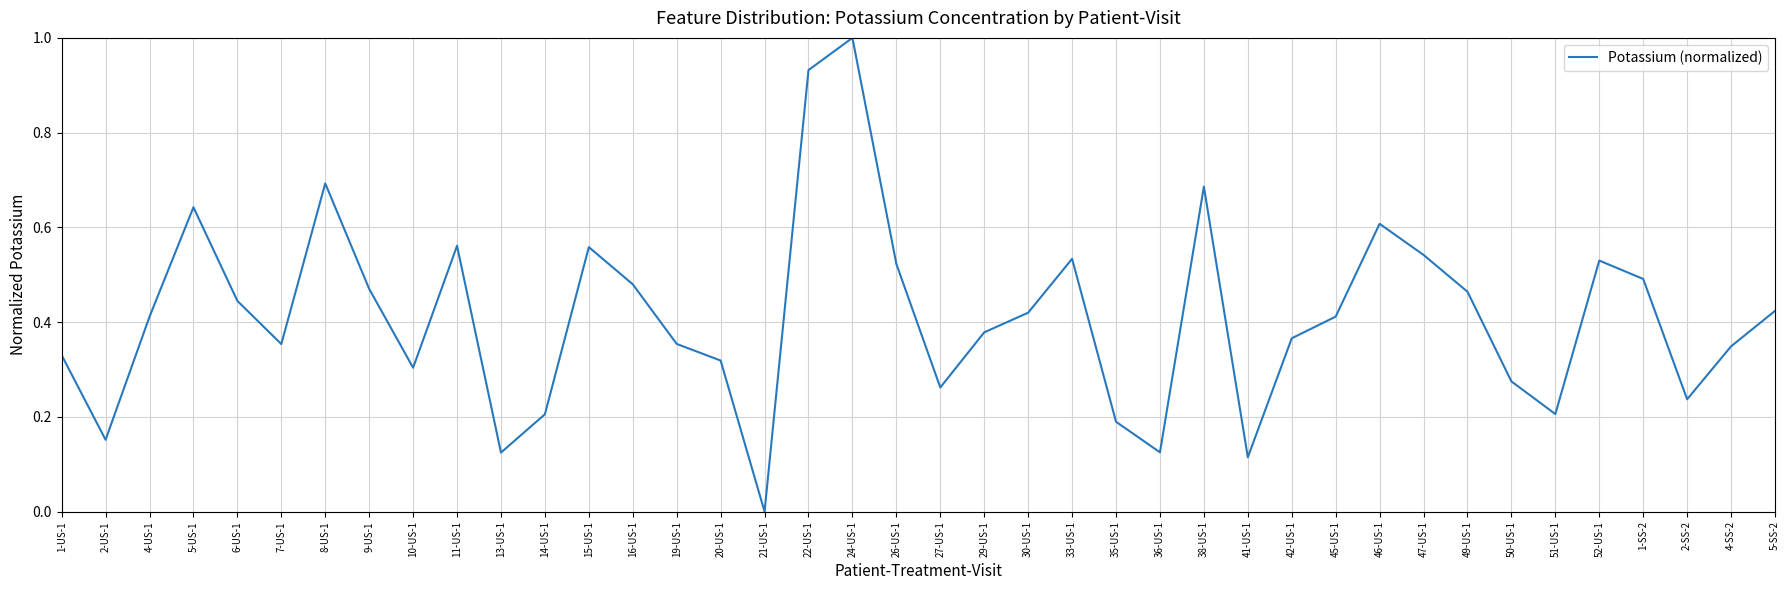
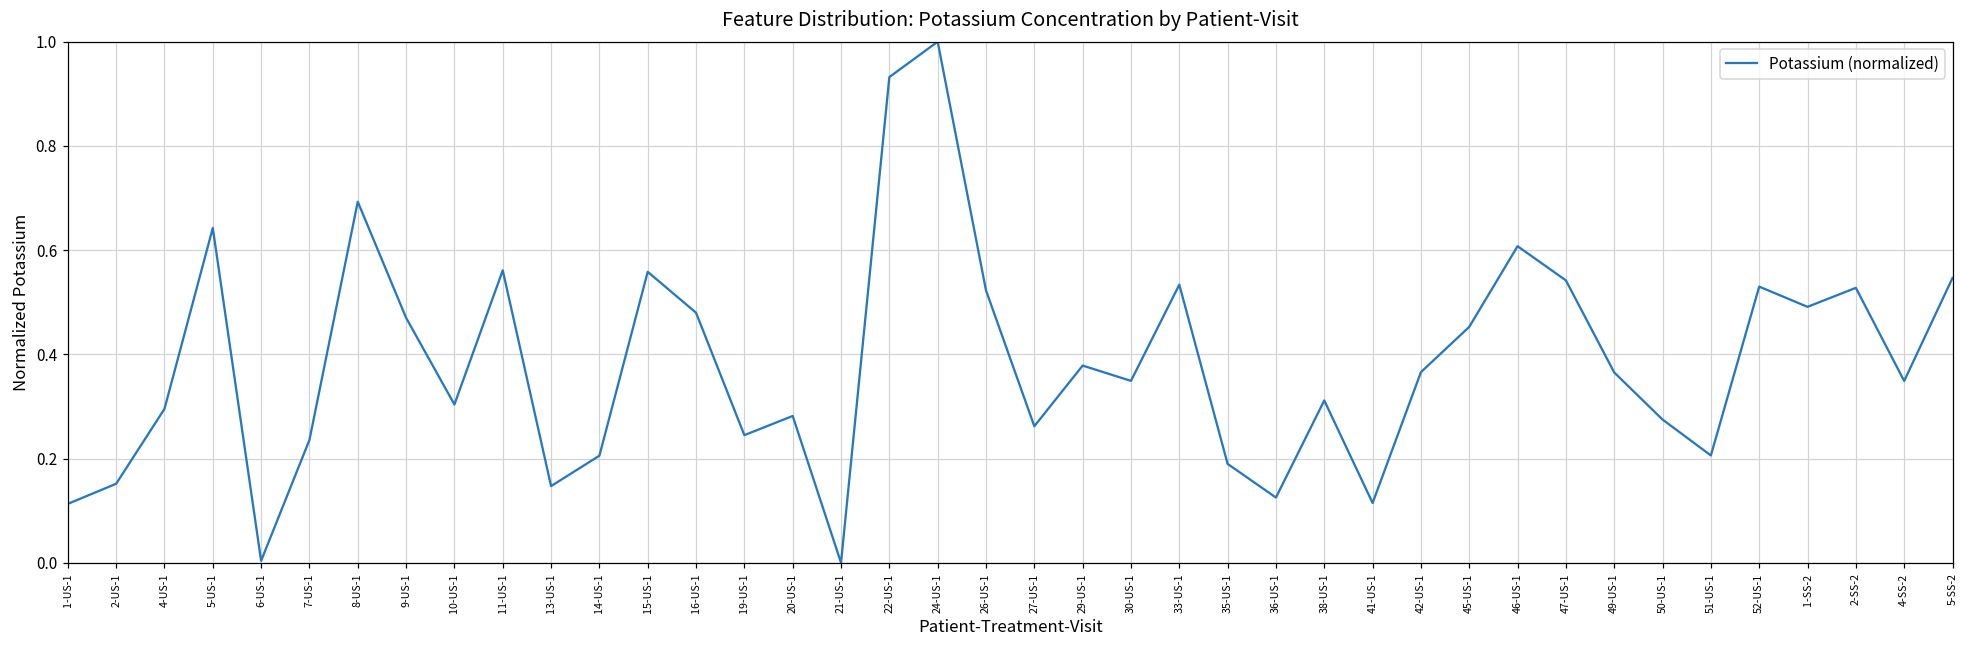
  {
-   "1-US-1": 0.33,
+   "1-US-1": 0.11,
    "2-US-1": 0.15,
-   "4-US-1": 0.41,
+   "4-US-1": 0.30,
    "5-US-1": 0.64,
-   "6-US-1": 0.44,
-   "7-US-1": 0.35,
+   "6-US-1": 0.00,
+   "7-US-1": 0.24,
    "8-US-1": 0.69,
    "9-US-1": 0.47,
    "10-US-1": 0.30,
    "11-US-1": 0.56,
-   "13-US-1": 0.12,
+   "13-US-1": 0.15,
    "14-US-1": 0.21,
    "15-US-1": 0.56,
    "16-US-1": 0.48,
-   "19-US-1": 0.35,
-   "20-US-1": 0.32,
+   "19-US-1": 0.24,
+   "20-US-1": 0.28,
    "21-US-1": 0.00,
    "22-US-1": 0.93,
    "24-US-1": 1.00,
    "26-US-1": 0.52,
    "27-US-1": 0.26,
    "29-US-1": 0.38,
-   "30-US-1": 0.42,
+   "30-US-1": 0.35,
    "33-US-1": 0.53,
    "35-US-1": 0.19,
    "36-US-1": 0.13,
-   "38-US-1": 0.69,
+   "38-US-1": 0.31,
    "41-US-1": 0.11,
    "42-US-1": 0.37,
-   "45-US-1": 0.41,
+   "45-US-1": 0.45,
    "46-US-1": 0.61,
    "47-US-1": 0.54,
-   "49-US-1": 0.46,
+   "49-US-1": 0.37,
    "50-US-1": 0.27,
    "51-US-1": 0.21,
    "52-US-1": 0.53,
    "1-SS-2": 0.49,
-   "2-SS-2": 0.24,
+   "2-SS-2": 0.53,
    "4-SS-2": 0.35,
-   "5-SS-2": 0.42
+   "5-SS-2": 0.55
  }
